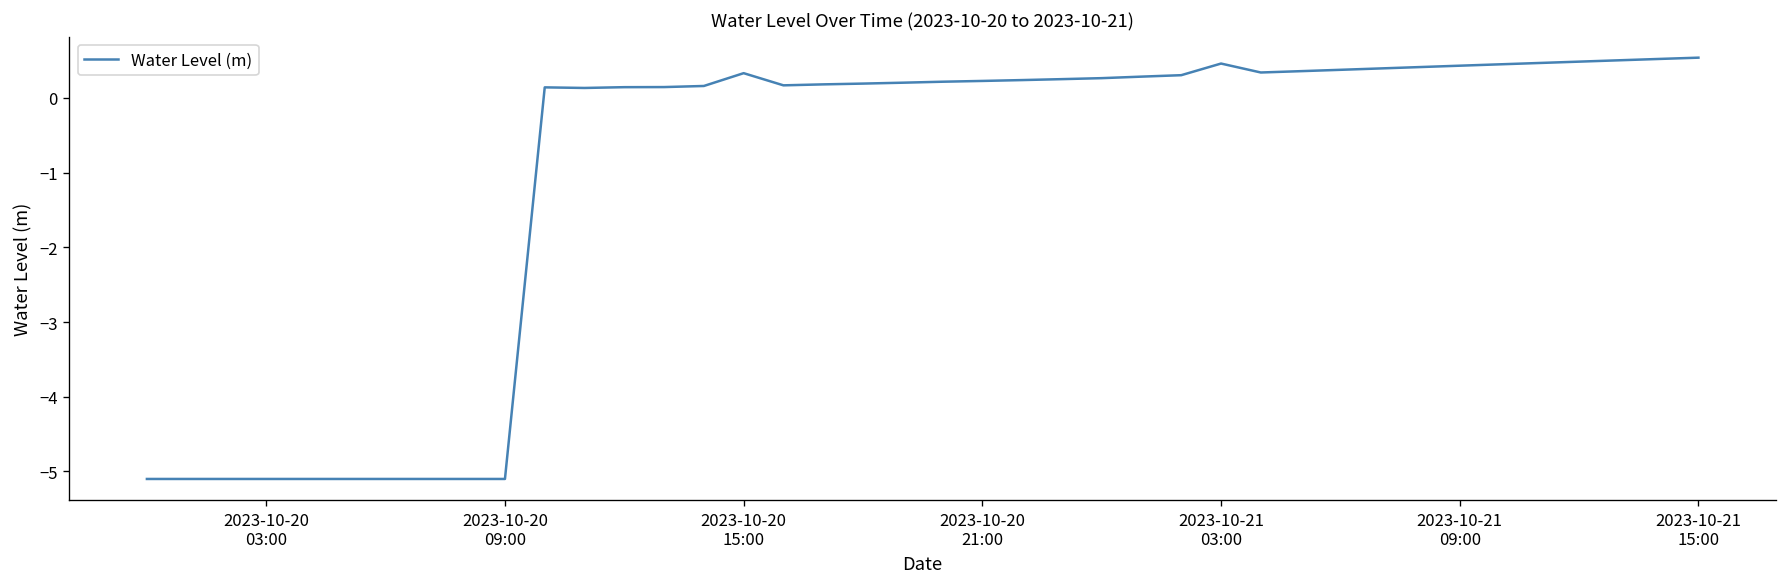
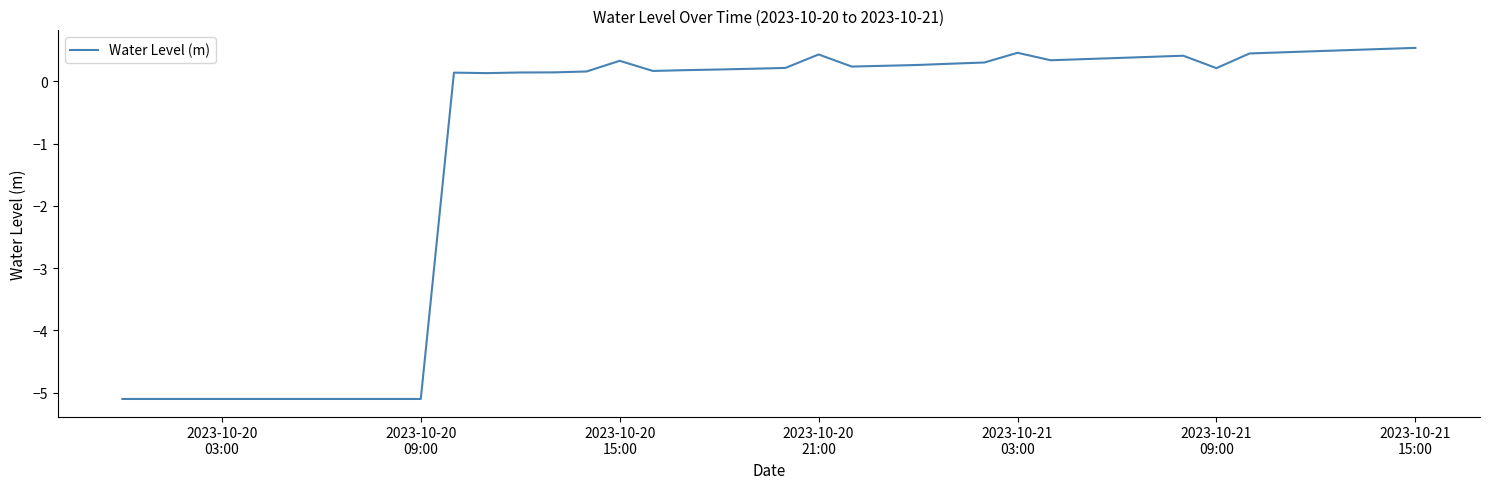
  {
    "2023-10-20 03:00": -5.1,
    "2023-10-20 09:00": -5.1,
    "2023-10-20 15:00": 0.3,
-   "2023-10-20 21:00": 0.2,
+   "2023-10-20 21:00": 0.4,
    "2023-10-21 03:00": 0.5,
-   "2023-10-21 09:00": 0.4,
+   "2023-10-21 09:00": 0.2,
    "2023-10-21 15:00": 0.5
  }
